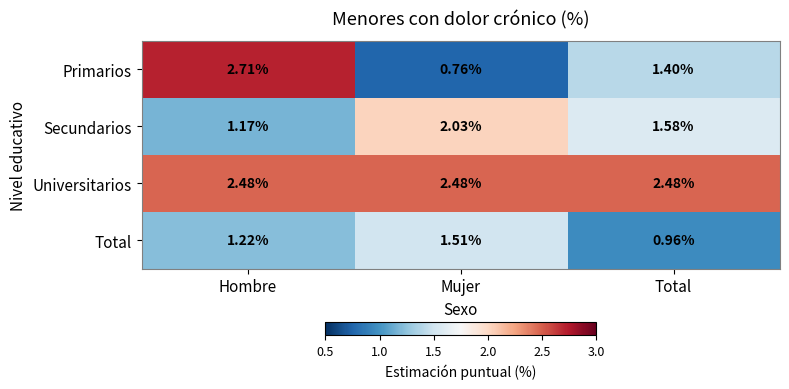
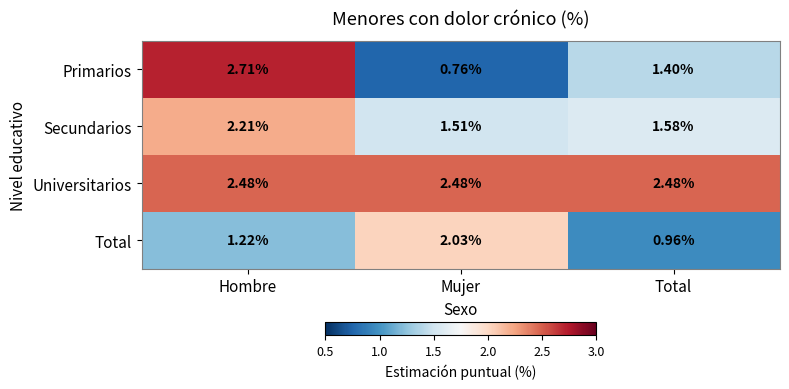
  {
    "Primarios": {
      "Hombre": "2.71%",
      "Mujer": "0.76%",
      "Total": "1.40%"
    },
    "Secundarios": {
-     "Hombre": "1.17%",
-     "Mujer": "2.03%",
+     "Hombre": "2.21%",
+     "Mujer": "1.51%",
      "Total": "1.58%"
    },
    "Universitarios": {
      "Hombre": "2.48%",
      "Mujer": "2.48%",
      "Total": "2.48%"
    },
    "Total": {
      "Hombre": "1.22%",
-     "Mujer": "1.51%",
+     "Mujer": "2.03%",
      "Total": "0.96%"
    }
  }
